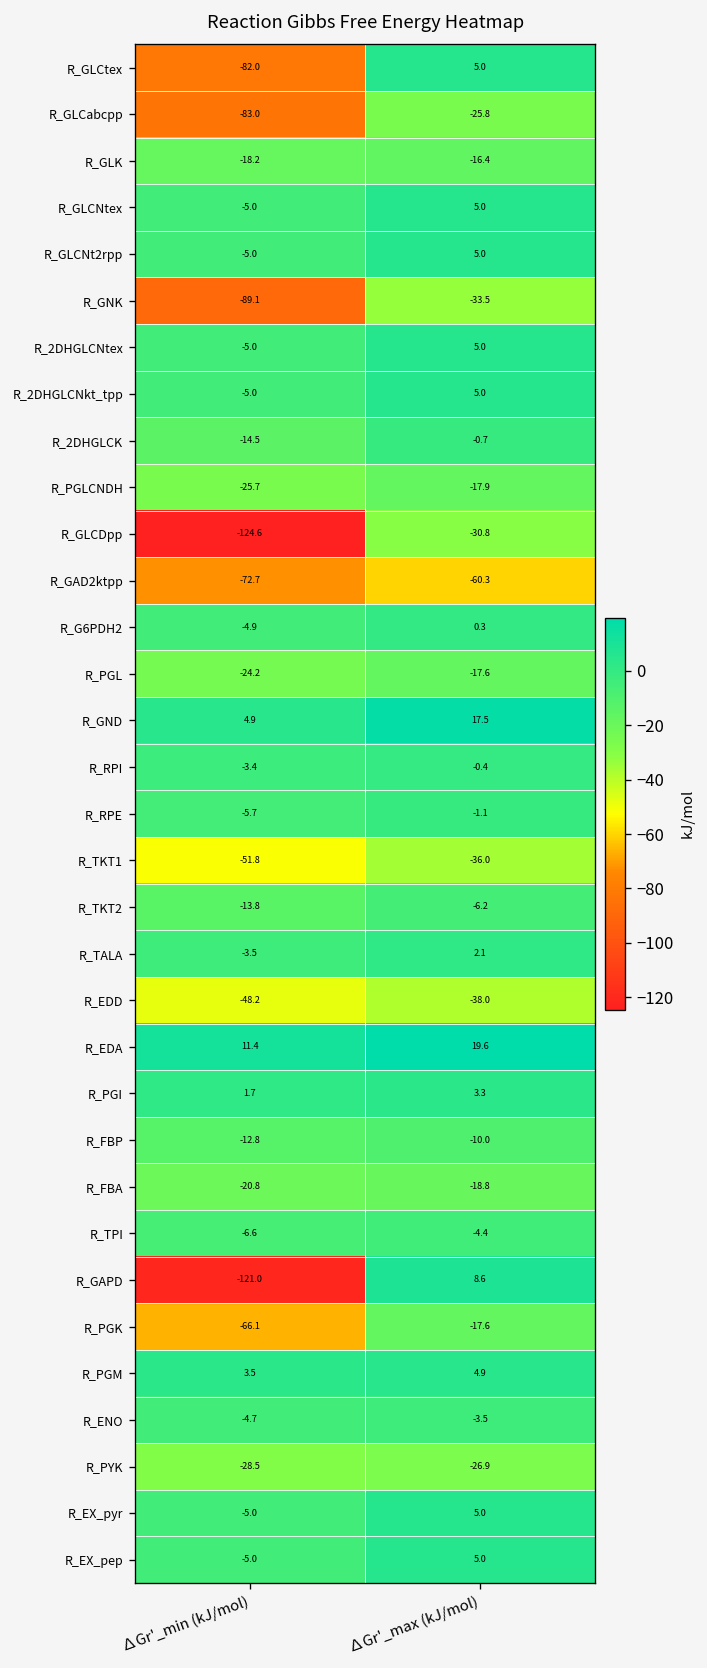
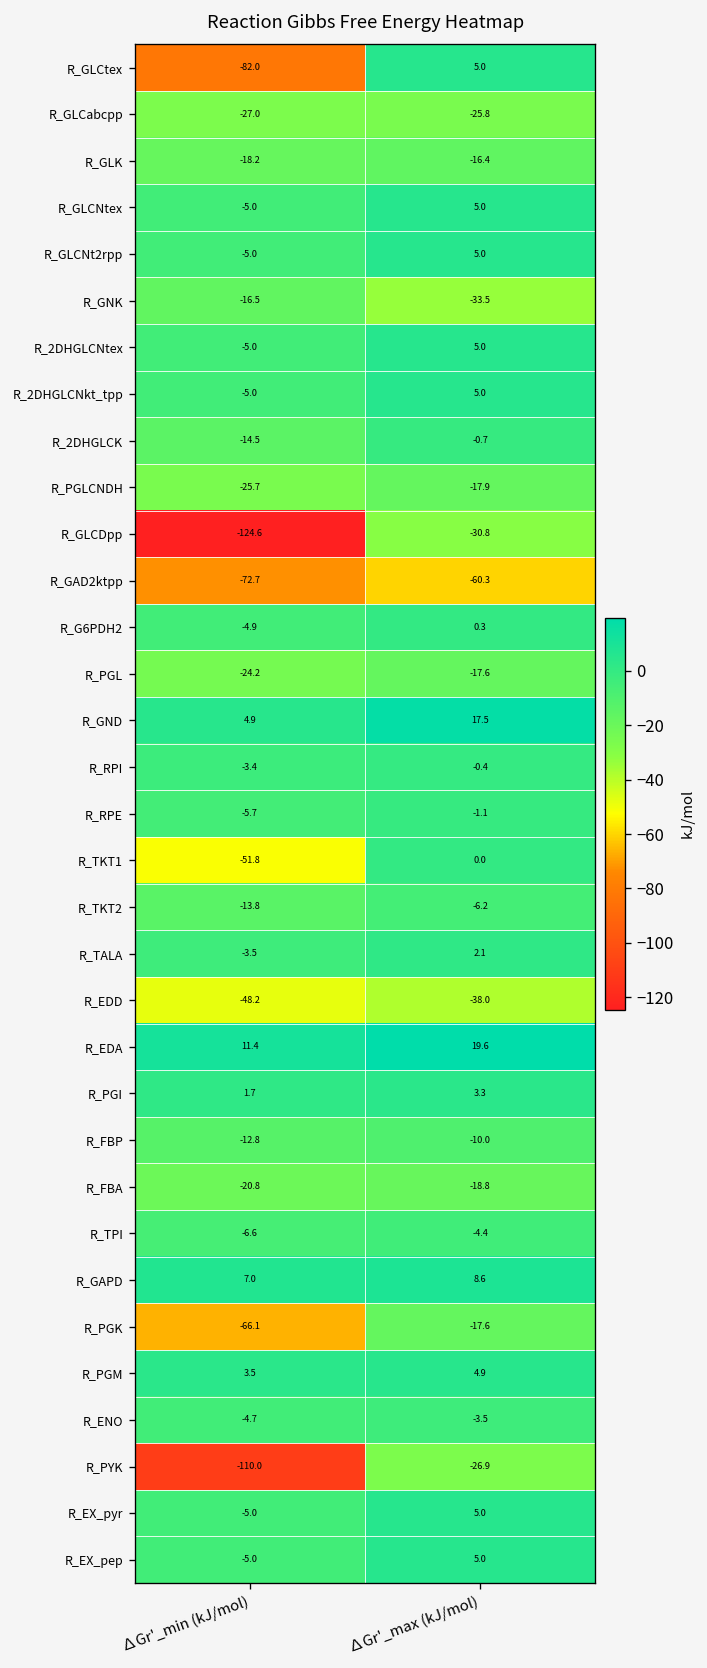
  {
    "R_GLCtex": {
      "∆Gr'_min (kJ/mol)": -82.0,
      "∆Gr'_max (kJ/mol)": 5.0
    },
    "R_GLCabcpp": {
-     "∆Gr'_min (kJ/mol)": -83.0,
+     "∆Gr'_min (kJ/mol)": -27.0,
      "∆Gr'_max (kJ/mol)": -25.8
    },
    "R_GLK": {
      "∆Gr'_min (kJ/mol)": -18.2,
      "∆Gr'_max (kJ/mol)": -16.4
    },
    "R_GLCNtex": {
      "∆Gr'_min (kJ/mol)": -5.0,
      "∆Gr'_max (kJ/mol)": 5.0
    },
    "R_GLCNt2rpp": {
      "∆Gr'_min (kJ/mol)": -5.0,
      "∆Gr'_max (kJ/mol)": 5.0
    },
    "R_GNK": {
-     "∆Gr'_min (kJ/mol)": -89.1,
+     "∆Gr'_min (kJ/mol)": -16.5,
      "∆Gr'_max (kJ/mol)": -33.5
    },
    "R_2DHGLCNtex": {
      "∆Gr'_min (kJ/mol)": -5.0,
      "∆Gr'_max (kJ/mol)": 5.0
    },
    "R_2DHGLCNkt_tpp": {
      "∆Gr'_min (kJ/mol)": -5.0,
      "∆Gr'_max (kJ/mol)": 5.0
    },
    "R_2DHGLCK": {
      "∆Gr'_min (kJ/mol)": -14.5,
      "∆Gr'_max (kJ/mol)": -0.7
    },
    "R_PGLCNDH": {
      "∆Gr'_min (kJ/mol)": -25.7,
      "∆Gr'_max (kJ/mol)": -17.9
    },
    "R_GLCDpp": {
      "∆Gr'_min (kJ/mol)": -124.6,
      "∆Gr'_max (kJ/mol)": -30.8
    },
    "R_GAD2ktpp": {
      "∆Gr'_min (kJ/mol)": -72.7,
      "∆Gr'_max (kJ/mol)": -60.3
    },
    "R_G6PDH2": {
      "∆Gr'_min (kJ/mol)": -4.9,
      "∆Gr'_max (kJ/mol)": 0.3
    },
    "R_PGL": {
      "∆Gr'_min (kJ/mol)": -24.2,
      "∆Gr'_max (kJ/mol)": -17.6
    },
    "R_GND": {
      "∆Gr'_min (kJ/mol)": 4.9,
      "∆Gr'_max (kJ/mol)": 17.5
    },
    "R_RPI": {
      "∆Gr'_min (kJ/mol)": -3.4,
      "∆Gr'_max (kJ/mol)": -0.4
    },
    "R_RPE": {
      "∆Gr'_min (kJ/mol)": -5.7,
      "∆Gr'_max (kJ/mol)": -1.1
    },
    "R_TKT1": {
      "∆Gr'_min (kJ/mol)": -51.8,
-     "∆Gr'_max (kJ/mol)": -36.0
+     "∆Gr'_max (kJ/mol)": 0.0
    },
    "R_TKT2": {
      "∆Gr'_min (kJ/mol)": -13.8,
      "∆Gr'_max (kJ/mol)": -6.2
    },
    "R_TALA": {
      "∆Gr'_min (kJ/mol)": -3.5,
      "∆Gr'_max (kJ/mol)": 2.1
    },
    "R_EDD": {
      "∆Gr'_min (kJ/mol)": -48.2,
      "∆Gr'_max (kJ/mol)": -38.0
    },
    "R_EDA": {
      "∆Gr'_min (kJ/mol)": 11.4,
      "∆Gr'_max (kJ/mol)": 19.6
    },
    "R_PGI": {
      "∆Gr'_min (kJ/mol)": 1.7,
      "∆Gr'_max (kJ/mol)": 3.3
    },
    "R_FBP": {
      "∆Gr'_min (kJ/mol)": -12.8,
      "∆Gr'_max (kJ/mol)": -10.0
    },
    "R_FBA": {
      "∆Gr'_min (kJ/mol)": -20.8,
      "∆Gr'_max (kJ/mol)": -18.8
    },
    "R_TPI": {
      "∆Gr'_min (kJ/mol)": -6.6,
      "∆Gr'_max (kJ/mol)": -4.4
    },
    "R_GAPD": {
-     "∆Gr'_min (kJ/mol)": -121.0,
+     "∆Gr'_min (kJ/mol)": 7.0,
      "∆Gr'_max (kJ/mol)": 8.6
    },
    "R_PGK": {
      "∆Gr'_min (kJ/mol)": -66.1,
      "∆Gr'_max (kJ/mol)": -17.6
    },
    "R_PGM": {
      "∆Gr'_min (kJ/mol)": 3.5,
      "∆Gr'_max (kJ/mol)": 4.9
    },
    "R_ENO": {
      "∆Gr'_min (kJ/mol)": -4.7,
      "∆Gr'_max (kJ/mol)": -3.5
    },
    "R_PYK": {
-     "∆Gr'_min (kJ/mol)": -28.5,
+     "∆Gr'_min (kJ/mol)": -110.0,
      "∆Gr'_max (kJ/mol)": -26.9
    },
    "R_EX_pyr": {
      "∆Gr'_min (kJ/mol)": -5.0,
      "∆Gr'_max (kJ/mol)": 5.0
    },
    "R_EX_pep": {
      "∆Gr'_min (kJ/mol)": -5.0,
      "∆Gr'_max (kJ/mol)": 5.0
    }
  }
